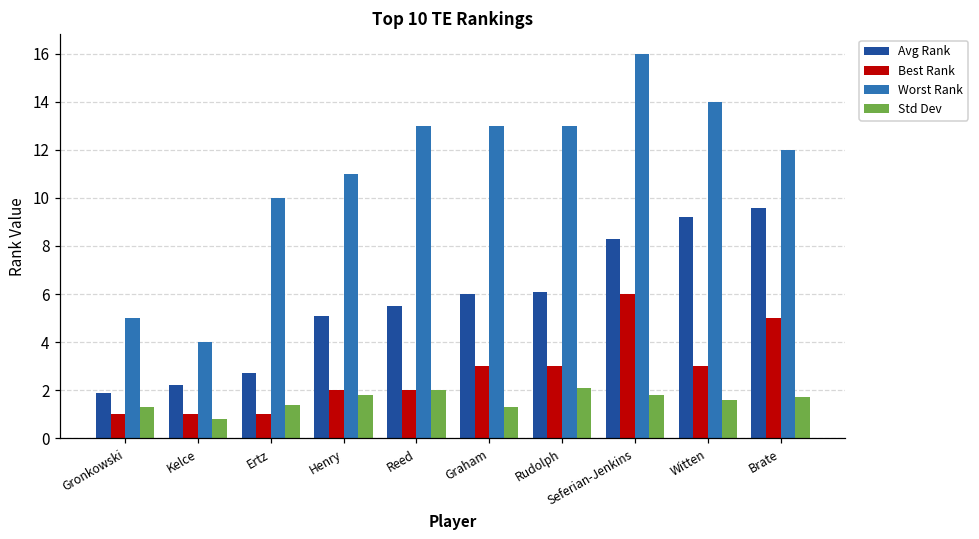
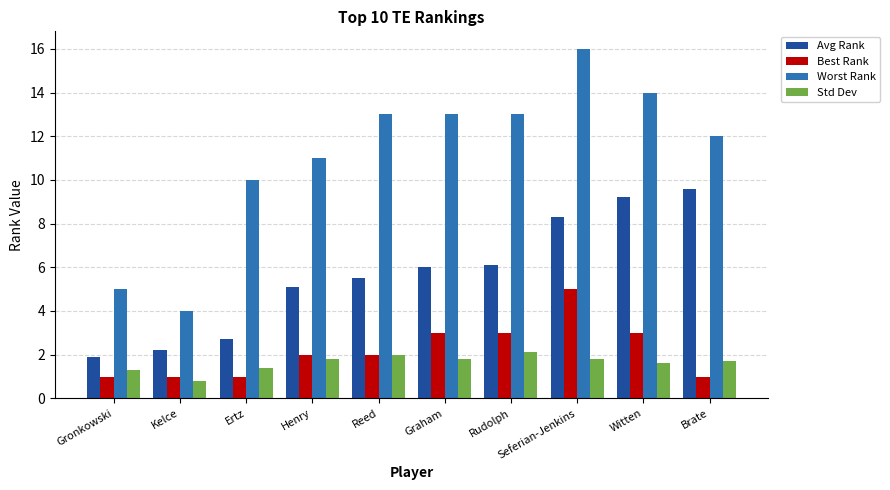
  {
    "Best Rank": {
      "Gronkowski": 1,
      "Kelce": 1,
      "Ertz": 1,
      "Henry": 2,
      "Reed": 2,
      "Graham": 3,
      "Rudolph": 3,
-     "Seferian-Jenkins": 6,
+     "Seferian-Jenkins": 5,
      "Witten": 3,
-     "Brate": 5
+     "Brate": 1
    },
    "Std Dev": {
      "Gronkowski": 1.3,
      "Kelce": 0.8,
      "Ertz": 1.4,
      "Henry": 1.8,
      "Reed": 2.0,
-     "Graham": 1.3,
+     "Graham": 1.8,
      "Rudolph": 2.1,
      "Seferian-Jenkins": 1.8,
      "Witten": 1.6,
      "Brate": 1.7
    }
  }
